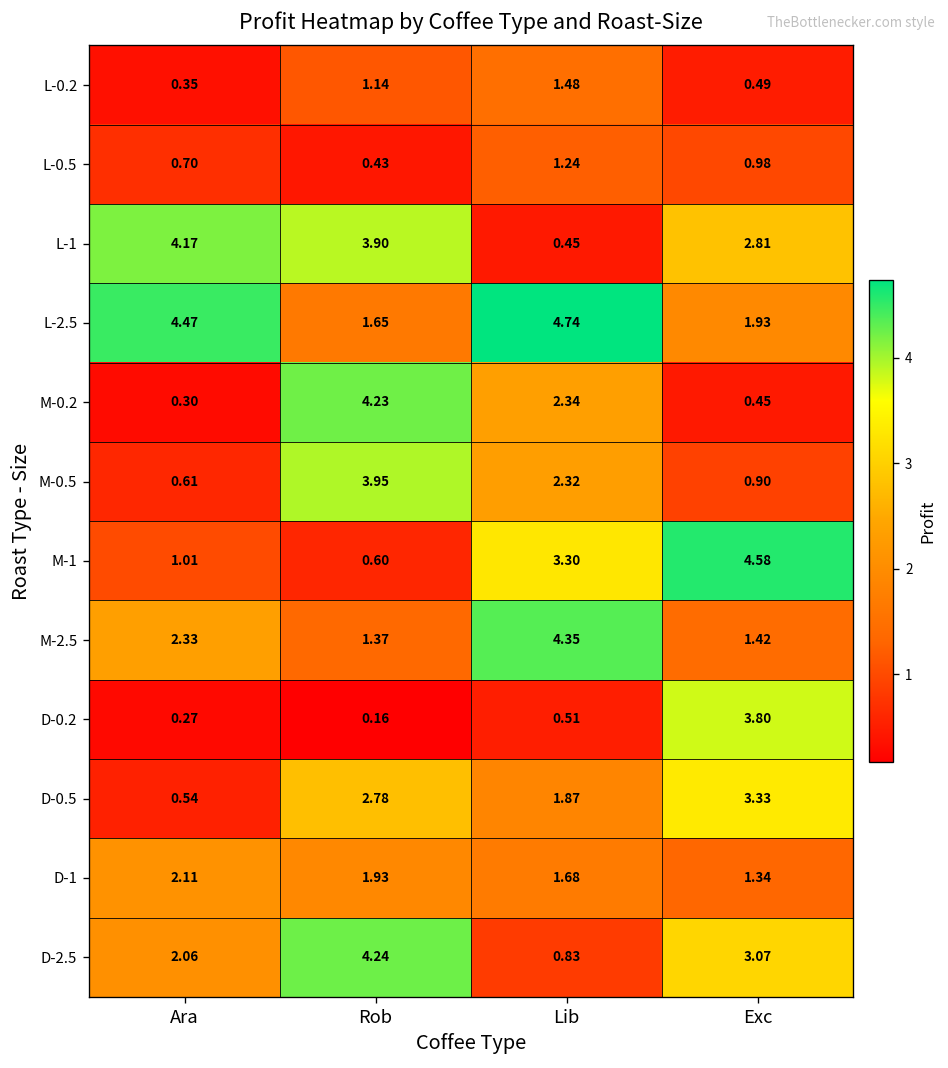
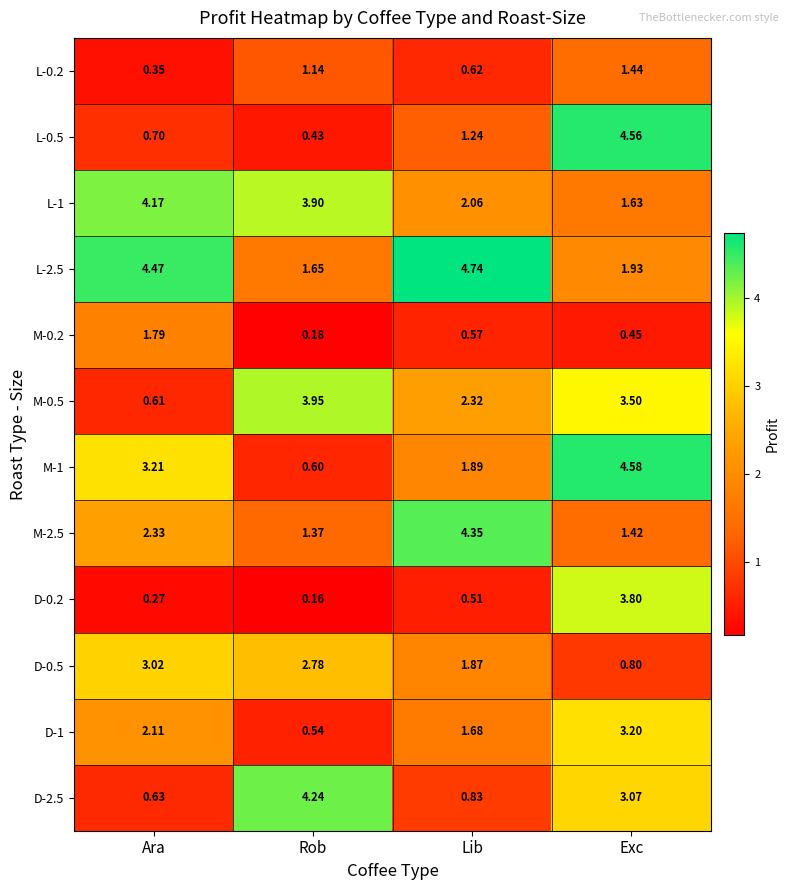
  {
    "L-0.2": {
      "Ara": 0.35,
      "Rob": 1.14,
-     "Lib": 1.48,
-     "Exc": 0.49
+     "Lib": 0.62,
+     "Exc": 1.44
    },
    "L-0.5": {
      "Ara": 0.70,
      "Rob": 0.43,
      "Lib": 1.24,
-     "Exc": 0.98
+     "Exc": 4.56
    },
    "L-1": {
      "Ara": 4.17,
      "Rob": 3.90,
-     "Lib": 0.45,
-     "Exc": 2.81
+     "Lib": 2.06,
+     "Exc": 1.63
    },
    "L-2.5": {
      "Ara": 4.47,
      "Rob": 1.65,
      "Lib": 4.74,
      "Exc": 1.93
    },
    "M-0.2": {
-     "Ara": 0.30,
-     "Rob": 4.23,
-     "Lib": 2.34,
+     "Ara": 1.79,
+     "Rob": 0.18,
+     "Lib": 0.57,
      "Exc": 0.45
    },
    "M-0.5": {
      "Ara": 0.61,
      "Rob": 3.95,
      "Lib": 2.32,
-     "Exc": 0.90
+     "Exc": 3.50
    },
    "M-1": {
-     "Ara": 1.01,
+     "Ara": 3.21,
      "Rob": 0.60,
-     "Lib": 3.30,
+     "Lib": 1.89,
      "Exc": 4.58
    },
    "M-2.5": {
      "Ara": 2.33,
      "Rob": 1.37,
      "Lib": 4.35,
      "Exc": 1.42
    },
    "D-0.2": {
      "Ara": 0.27,
      "Rob": 0.16,
      "Lib": 0.51,
      "Exc": 3.80
    },
    "D-0.5": {
-     "Ara": 0.54,
+     "Ara": 3.02,
      "Rob": 2.78,
      "Lib": 1.87,
-     "Exc": 3.33
+     "Exc": 0.80
    },
    "D-1": {
      "Ara": 2.11,
-     "Rob": 1.93,
+     "Rob": 0.54,
      "Lib": 1.68,
-     "Exc": 1.34
+     "Exc": 3.20
    },
    "D-2.5": {
-     "Ara": 2.06,
+     "Ara": 0.63,
      "Rob": 4.24,
      "Lib": 0.83,
      "Exc": 3.07
    }
  }
